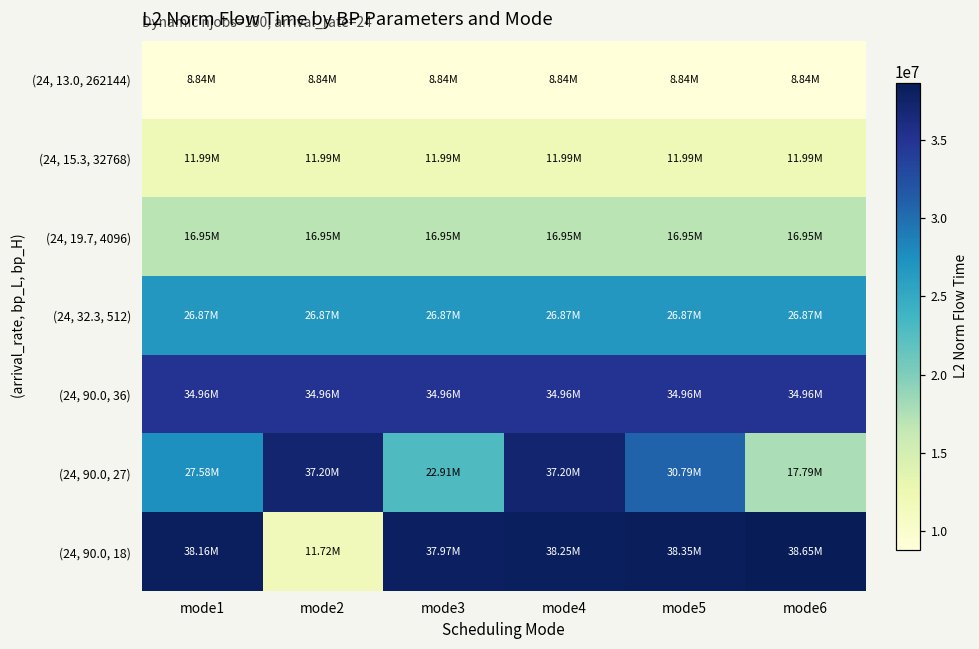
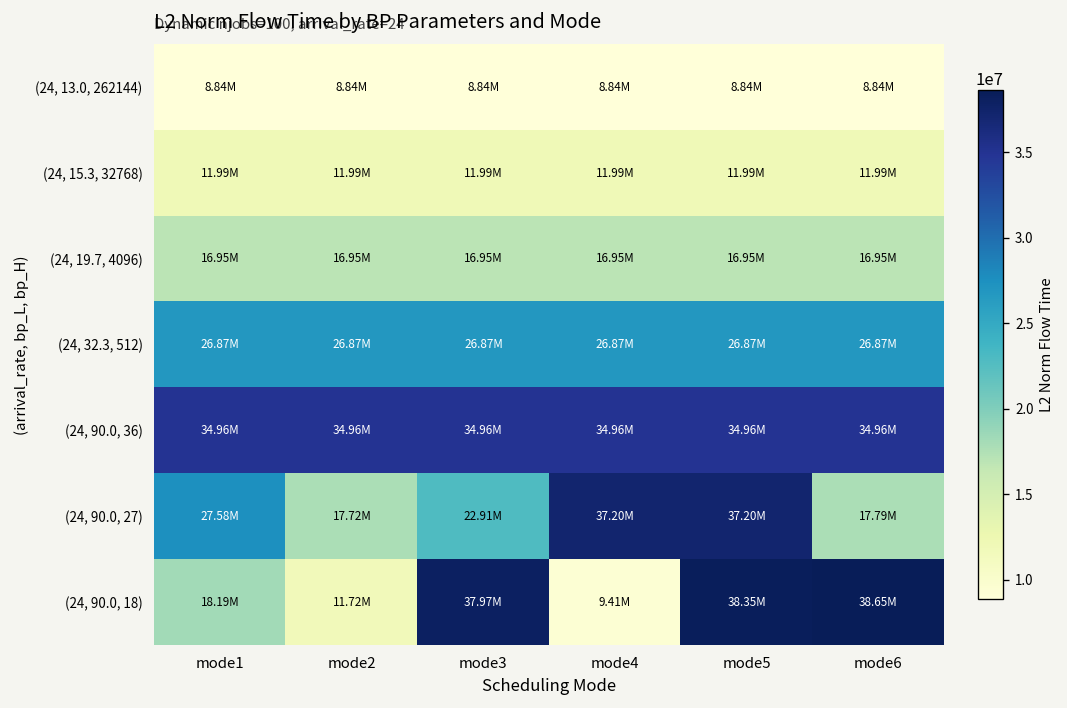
  {
    "(24, 13.0, 262144)": {
      "mode1": "8.84M",
      "mode2": "8.84M",
      "mode3": "8.84M",
      "mode4": "8.84M",
      "mode5": "8.84M",
      "mode6": "8.84M"
    },
    "(24, 15.3, 32768)": {
      "mode1": "11.99M",
      "mode2": "11.99M",
      "mode3": "11.99M",
      "mode4": "11.99M",
      "mode5": "11.99M",
      "mode6": "11.99M"
    },
    "(24, 19.7, 4096)": {
      "mode1": "16.95M",
      "mode2": "16.95M",
      "mode3": "16.95M",
      "mode4": "16.95M",
      "mode5": "16.95M",
      "mode6": "16.95M"
    },
    "(24, 32.3, 512)": {
      "mode1": "26.87M",
      "mode2": "26.87M",
      "mode3": "26.87M",
      "mode4": "26.87M",
      "mode5": "26.87M",
      "mode6": "26.87M"
    },
    "(24, 90.0, 36)": {
      "mode1": "34.96M",
      "mode2": "34.96M",
      "mode3": "34.96M",
      "mode4": "34.96M",
      "mode5": "34.96M",
      "mode6": "34.96M"
    },
    "(24, 90.0, 27)": {
      "mode1": "27.58M",
-     "mode2": "37.20M",
+     "mode2": "17.72M",
      "mode3": "22.91M",
      "mode4": "37.20M",
-     "mode5": "30.79M",
+     "mode5": "37.20M",
      "mode6": "17.79M"
    },
    "(24, 90.0, 18)": {
-     "mode1": "38.16M",
+     "mode1": "18.19M",
      "mode2": "11.72M",
      "mode3": "37.97M",
-     "mode4": "38.25M",
+     "mode4": "9.41M",
      "mode5": "38.35M",
      "mode6": "38.65M"
    }
  }
